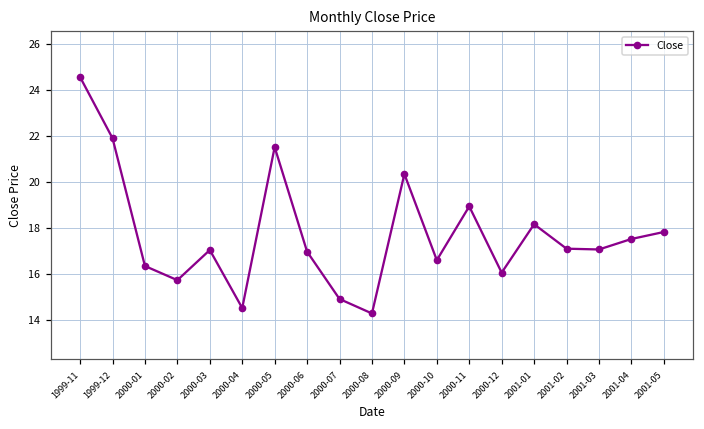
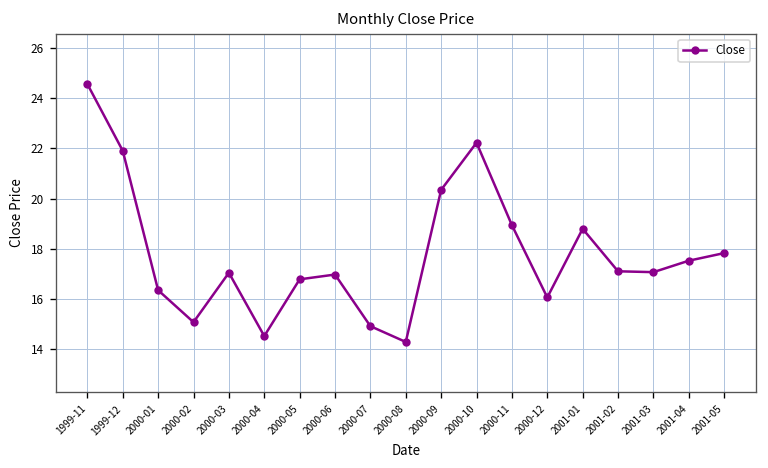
  {
    "1999-11": 24.6,
    "1999-12": 21.9,
    "2000-01": 16.3,
-   "2000-02": 15.7,
+   "2000-02": 15.1,
    "2000-03": 17.0,
    "2000-04": 14.5,
-   "2000-05": 21.5,
+   "2000-05": 16.8,
    "2000-06": 17.0,
    "2000-07": 14.9,
    "2000-08": 14.3,
    "2000-09": 20.3,
-   "2000-10": 16.6,
+   "2000-10": 22.2,
    "2000-11": 18.9,
    "2000-12": 16.1,
-   "2001-01": 18.2,
+   "2001-01": 18.8,
    "2001-02": 17.1,
    "2001-03": 17.1,
    "2001-04": 17.5,
    "2001-05": 17.8
  }
